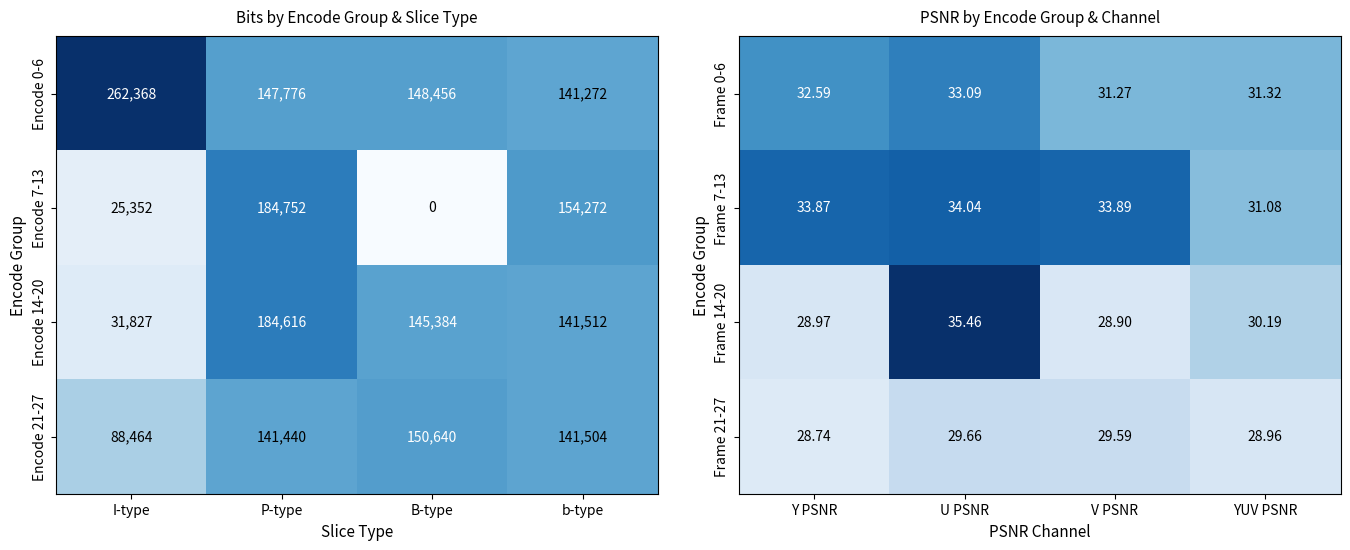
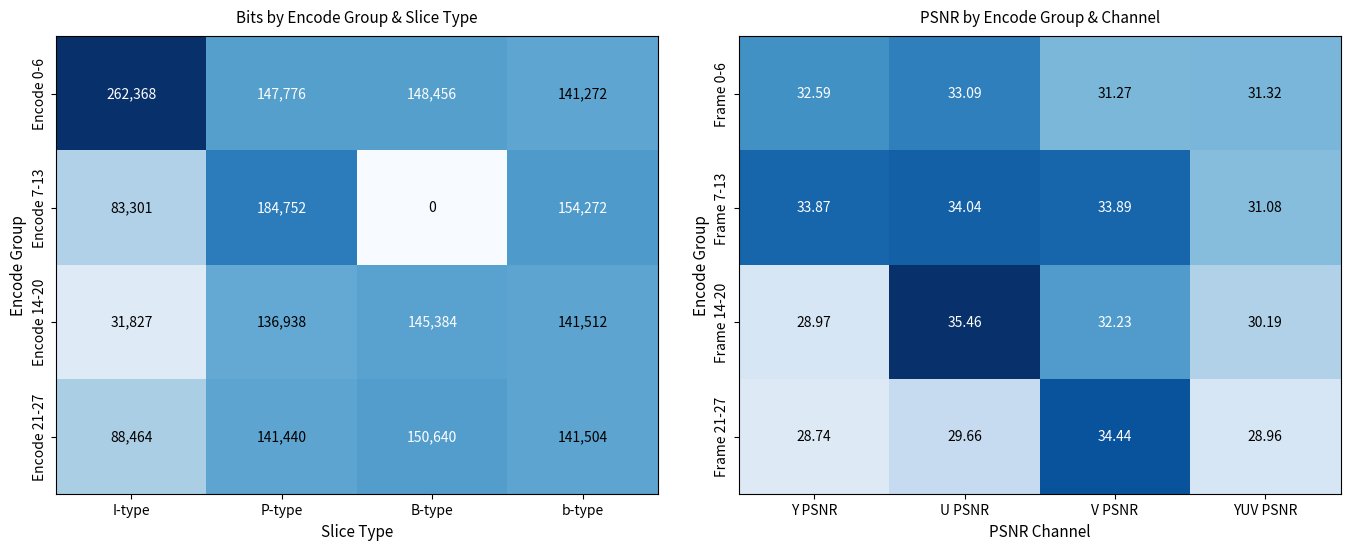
  {
    "Bits by Encode Group & Slice Type": {
      "Encode 0-6": {
        "I-type": "262,368",
        "P-type": "147,776",
        "B-type": "148,456",
        "b-type": "141,272"
      },
      "Encode 7-13": {
-       "I-type": "25,352",
+       "I-type": "83,301",
        "P-type": "184,752",
        "B-type": "0",
        "b-type": "154,272"
      },
      "Encode 14-20": {
        "I-type": "31,827",
-       "P-type": "184,616",
+       "P-type": "136,938",
        "B-type": "145,384",
        "b-type": "141,512"
      },
      "Encode 21-27": {
        "I-type": "88,464",
        "P-type": "141,440",
        "B-type": "150,640",
        "b-type": "141,504"
      }
    },
    "PSNR by Encode Group & Channel": {
      "Frame 0-6": {
        "Y PSNR": "32.59",
        "U PSNR": "33.09",
        "V PSNR": "31.27",
        "YUV PSNR": "31.32"
      },
      "Frame 7-13": {
        "Y PSNR": "33.87",
        "U PSNR": "34.04",
        "V PSNR": "33.89",
        "YUV PSNR": "31.08"
      },
      "Frame 14-20": {
        "Y PSNR": "28.97",
        "U PSNR": "35.46",
-       "V PSNR": "28.90",
+       "V PSNR": "32.23",
        "YUV PSNR": "30.19"
      },
      "Frame 21-27": {
        "Y PSNR": "28.74",
        "U PSNR": "29.66",
-       "V PSNR": "29.59",
+       "V PSNR": "34.44",
        "YUV PSNR": "28.96"
      }
    }
  }
